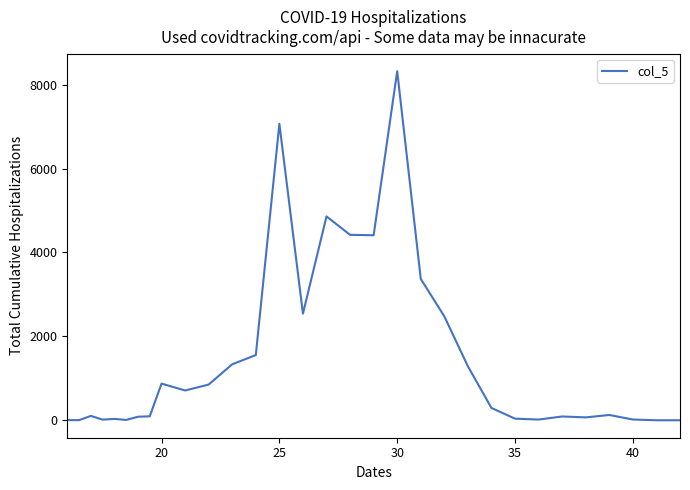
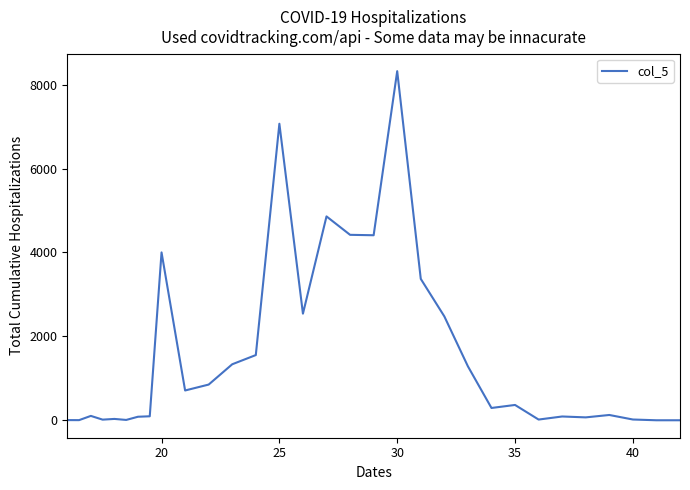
  {
-   "20": 900,
+   "20": 4000,
    "25": 7100,
    "30": 8300,
-   "35": 0,
+   "35": 400,
    "40": 0
  }
